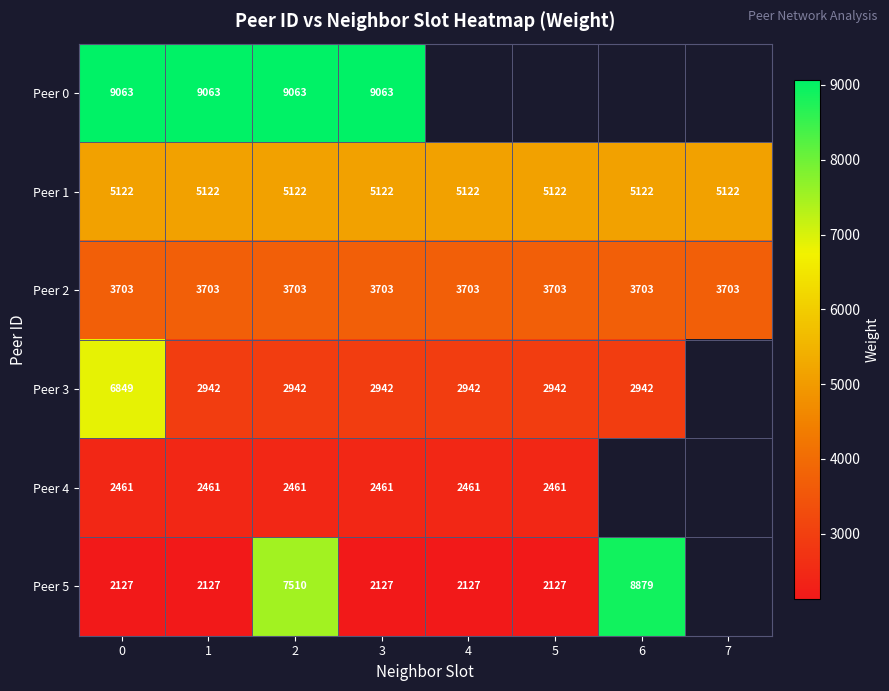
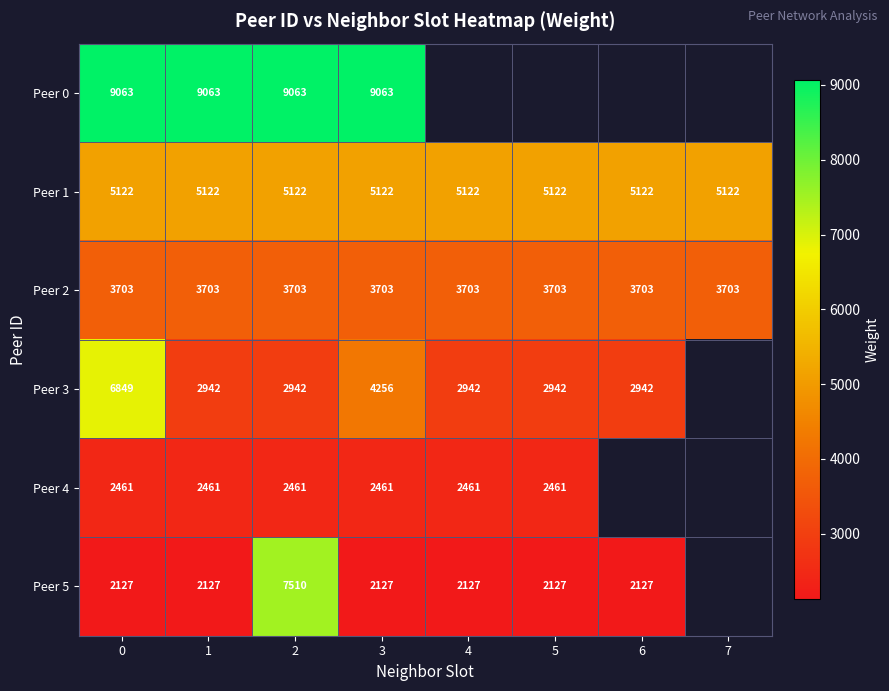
  {
    "Peer 0": {
      "0": 9063,
      "1": 9063,
      "2": 9063,
      "3": 9063
    },
    "Peer 1": {
      "0": 5122,
      "1": 5122,
      "2": 5122,
      "3": 5122,
      "4": 5122,
      "5": 5122,
      "6": 5122,
      "7": 5122
    },
    "Peer 2": {
      "0": 3703,
      "1": 3703,
      "2": 3703,
      "3": 3703,
      "4": 3703,
      "5": 3703,
      "6": 3703,
      "7": 3703
    },
    "Peer 3": {
      "0": 6849,
      "1": 2942,
      "2": 2942,
-     "3": 2942,
+     "3": 4256,
      "4": 2942,
      "5": 2942,
      "6": 2942
    },
    "Peer 4": {
      "0": 2461,
      "1": 2461,
      "2": 2461,
      "3": 2461,
      "4": 2461,
      "5": 2461
    },
    "Peer 5": {
      "0": 2127,
      "1": 2127,
      "2": 7510,
      "3": 2127,
      "4": 2127,
      "5": 2127,
-     "6": 8879
+     "6": 2127
    }
  }
